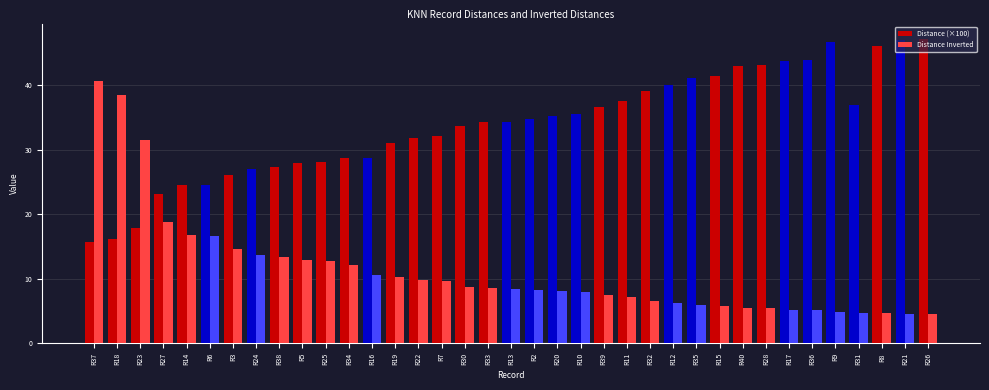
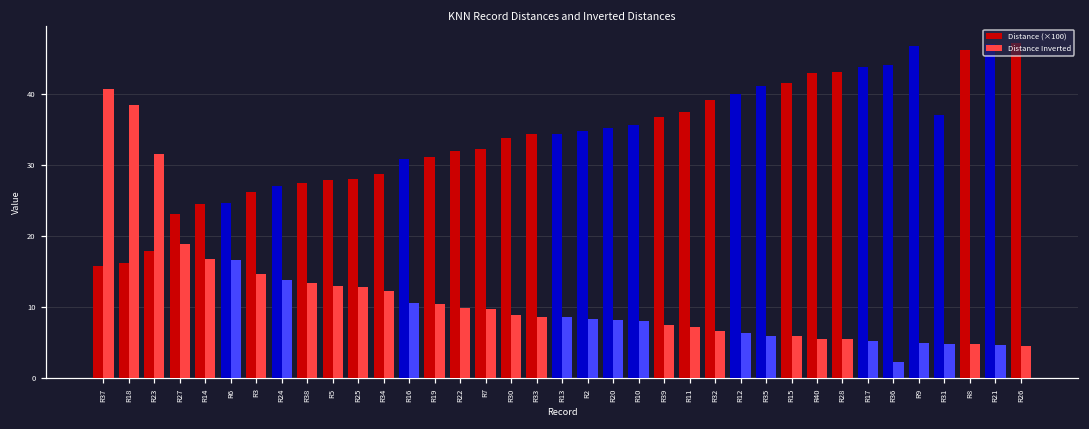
  {
    "Distance (×100)": {
      "R37": 16,
      "R18": 16,
      "R23": 18,
      "R27": 23,
      "R14": 24,
      "R6": 25,
      "R3": 26,
      "R24": 27,
      "R38": 27,
      "R5": 28,
      "R25": 28,
      "R34": 29,
-     "R16": 29,
+     "R16": 31,
      "R19": 31,
      "R22": 32,
      "R7": 32,
      "R30": 34,
      "R33": 34,
      "R13": 34,
      "R2": 35,
      "R20": 35,
      "R10": 36,
      "R39": 37,
      "R11": 37,
      "R32": 39,
      "R12": 40,
      "R35": 41,
      "R15": 41,
      "R40": 43,
      "R28": 43,
      "R17": 44,
      "R36": 44,
      "R9": 47,
      "R31": 37,
      "R8": 46
    },
    "Distance Inverted": {
      "R37": 41,
      "R18": 38,
      "R23": 31,
      "R27": 19,
      "R14": 17,
      "R6": 17,
      "R3": 15,
      "R24": 14,
      "R38": 13,
      "R5": 13,
      "R25": 13,
      "R34": 12,
      "R16": 11,
      "R19": 10,
      "R22": 10,
      "R7": 10,
      "R30": 9,
      "R33": 9,
      "R13": 8,
      "R2": 8,
      "R20": 8,
      "R10": 8,
      "R39": 7,
      "R11": 7,
      "R32": 7,
      "R12": 6,
      "R35": 6,
      "R15": 6,
      "R40": 5,
      "R28": 5,
      "R17": 5,
-     "R36": 5,
+     "R36": 2,
      "R9": 5,
      "R31": 5,
      "R8": 5,
      "R21": 5,
      "R26": 4
    }
  }
